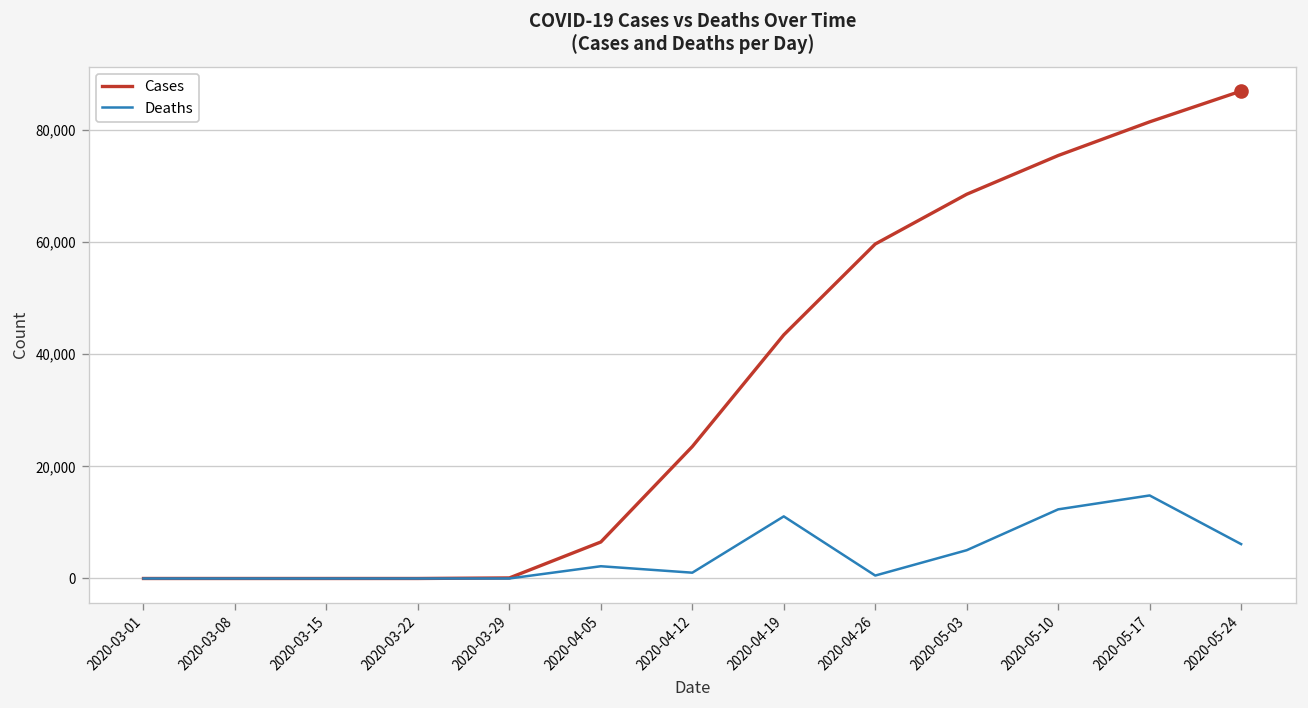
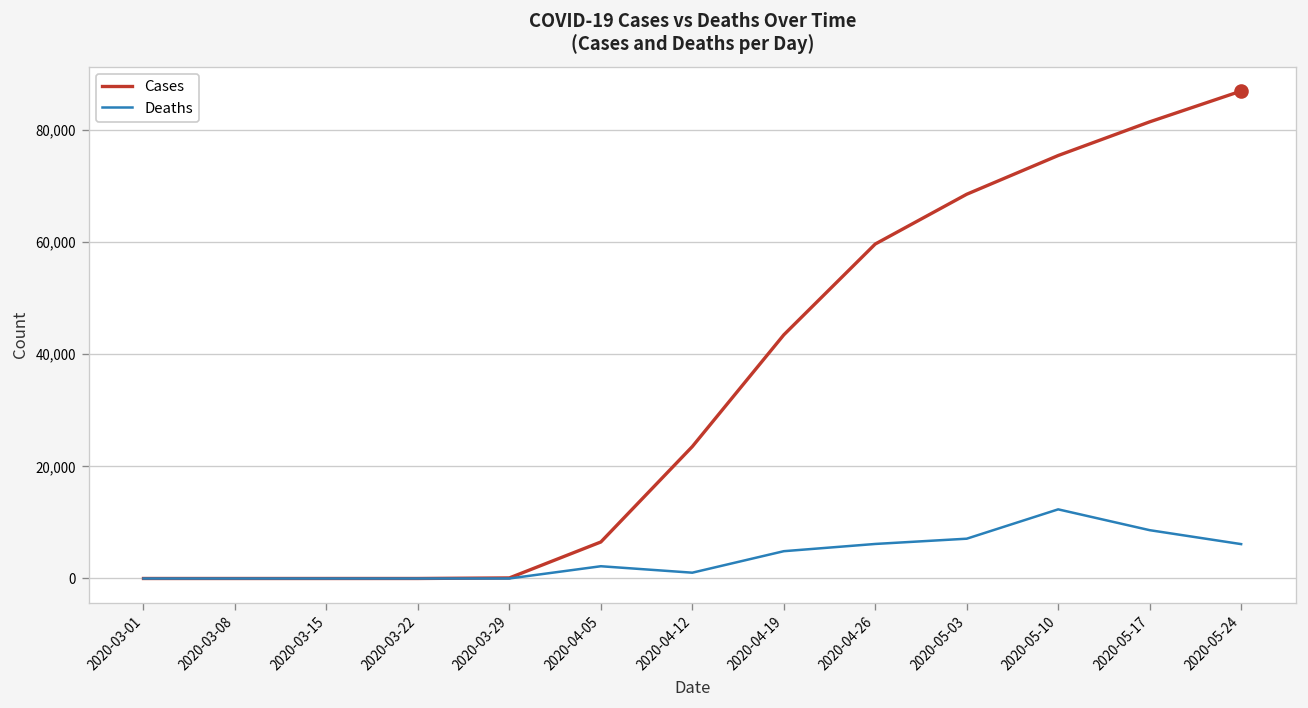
  {
    "Deaths": {
      "2020-04-05": "2,000",
      "2020-04-12": "1,000",
-     "2020-04-19": "11,000",
-     "2020-04-26": "1,000",
-     "2020-05-03": "5,000",
+     "2020-04-19": "5,000",
+     "2020-04-26": "6,000",
+     "2020-05-03": "7,000",
      "2020-05-10": "12,000",
-     "2020-05-17": "15,000",
+     "2020-05-17": "9,000",
      "2020-05-24": "6,000"
    }
  }
